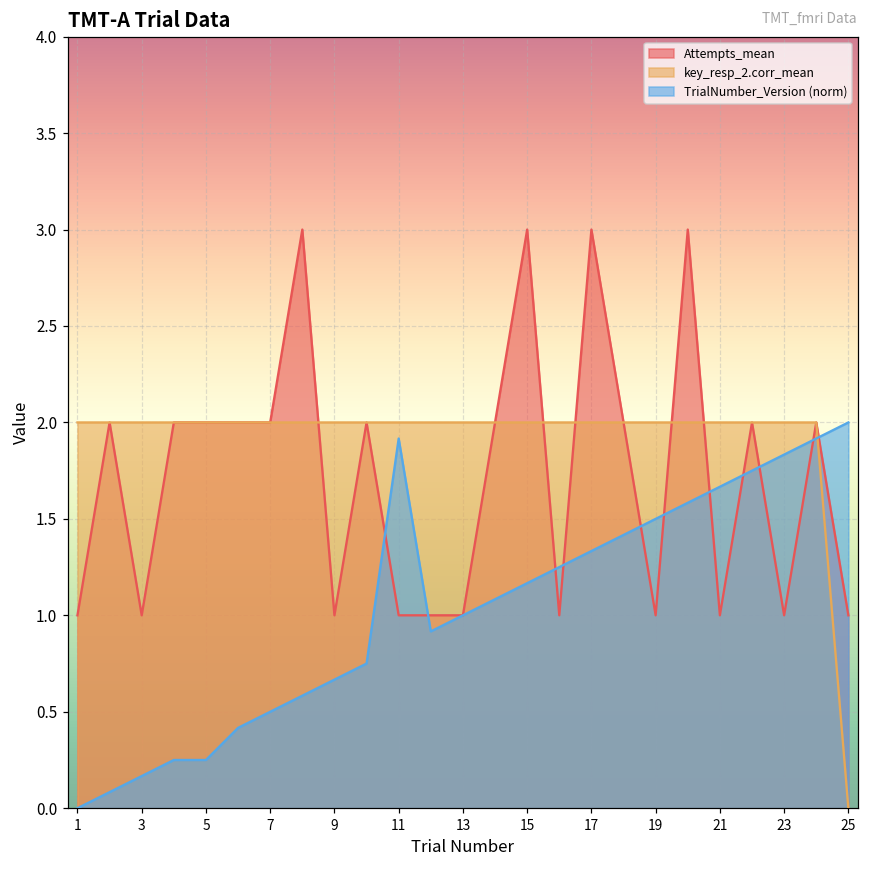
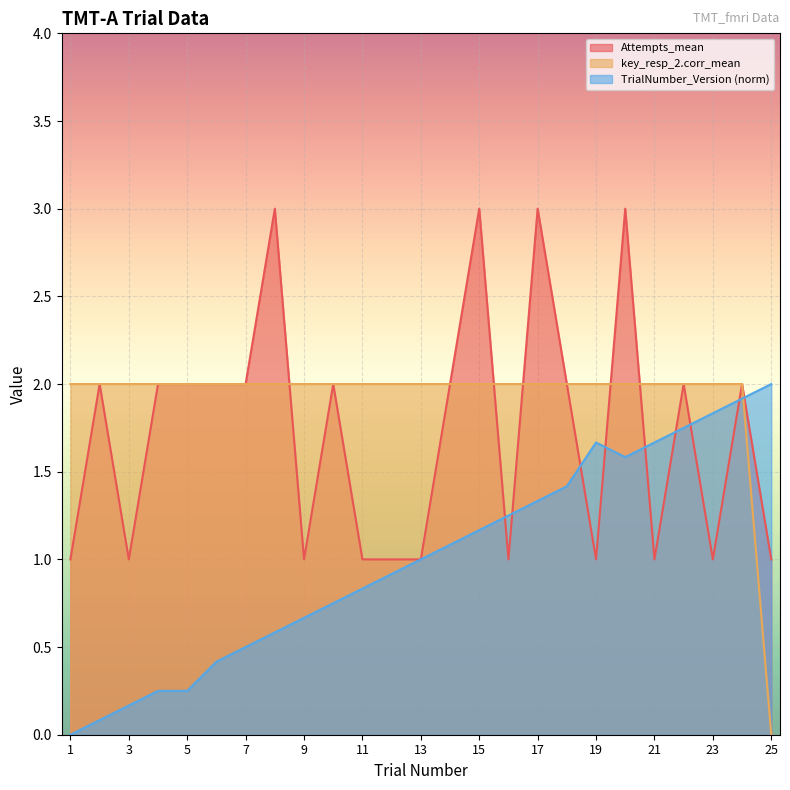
  {
    "Attempts_mean": {
      "1": 1.00,
      "3": 1.00,
      "9": 1.00,
      "11": 1.00,
      "15": 3.00,
      "17": 3.00,
      "19": 1.00,
      "21": 1.00,
      "23": 1.00,
      "25": 1.00
    },
    "key_resp_2.corr_mean": {
      "1": 2.00,
      "3": 2.00,
      "9": 2.00,
      "11": 2.00,
      "13": 2.00,
      "15": 2.00,
      "17": 2.00,
      "19": 2.00,
      "21": 2.00,
      "23": 2.00,
      "25": 0.00
    },
    "TrialNumber_Version (norm)": {
      "1": 0.00,
      "3": 0.17,
      "5": 0.25,
      "7": 0.50,
      "9": 0.67,
-     "11": 1.92,
+     "11": 0.83,
      "15": 1.17,
      "17": 1.33,
-     "19": 1.50,
+     "19": 1.67,
      "21": 1.67,
      "23": 1.83,
      "25": 2.00
    }
  }
